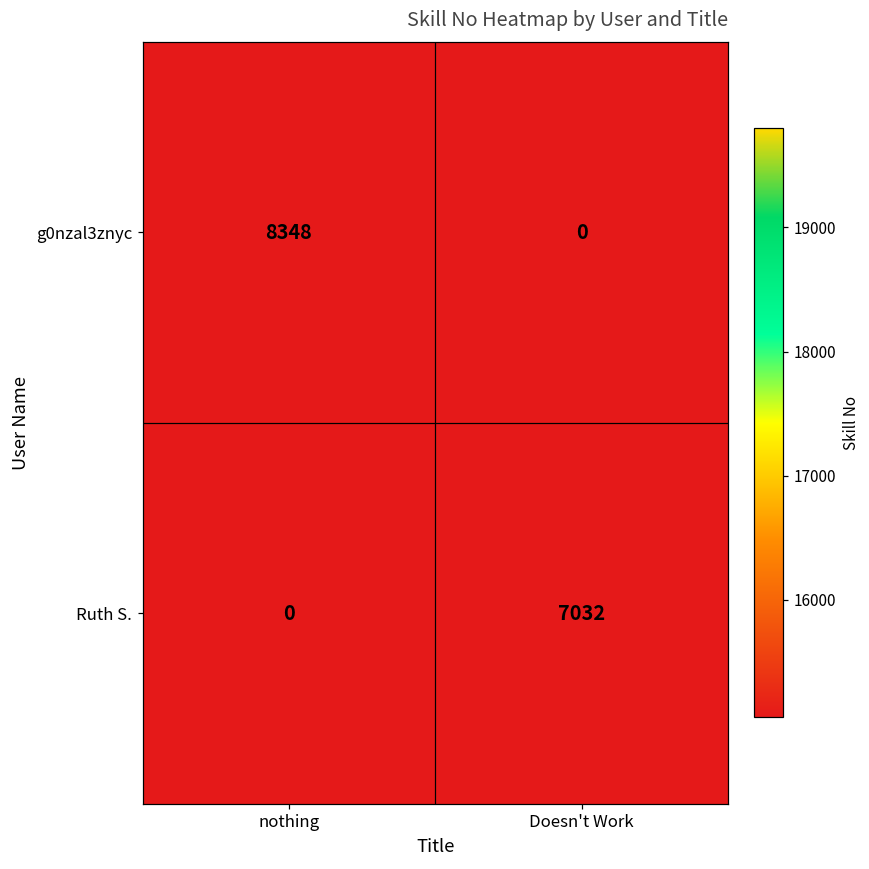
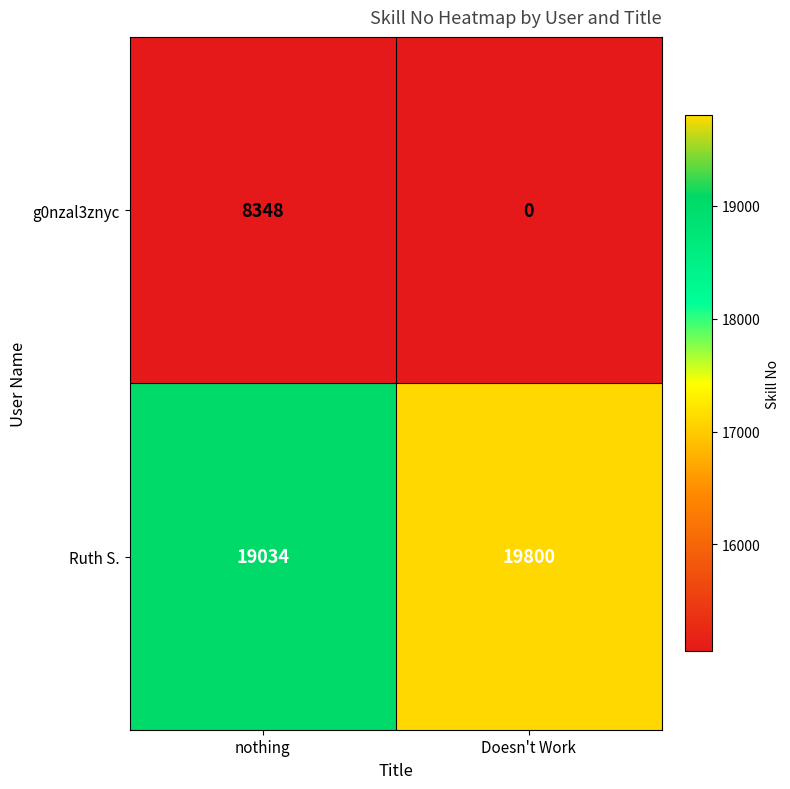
  {
    "g0nzal3znyc": {
      "nothing": 8348,
      "Doesn't Work": 0
    },
    "Ruth S.": {
-     "nothing": 0,
-     "Doesn't Work": 7032
+     "nothing": 19034,
+     "Doesn't Work": 19800
    }
  }
